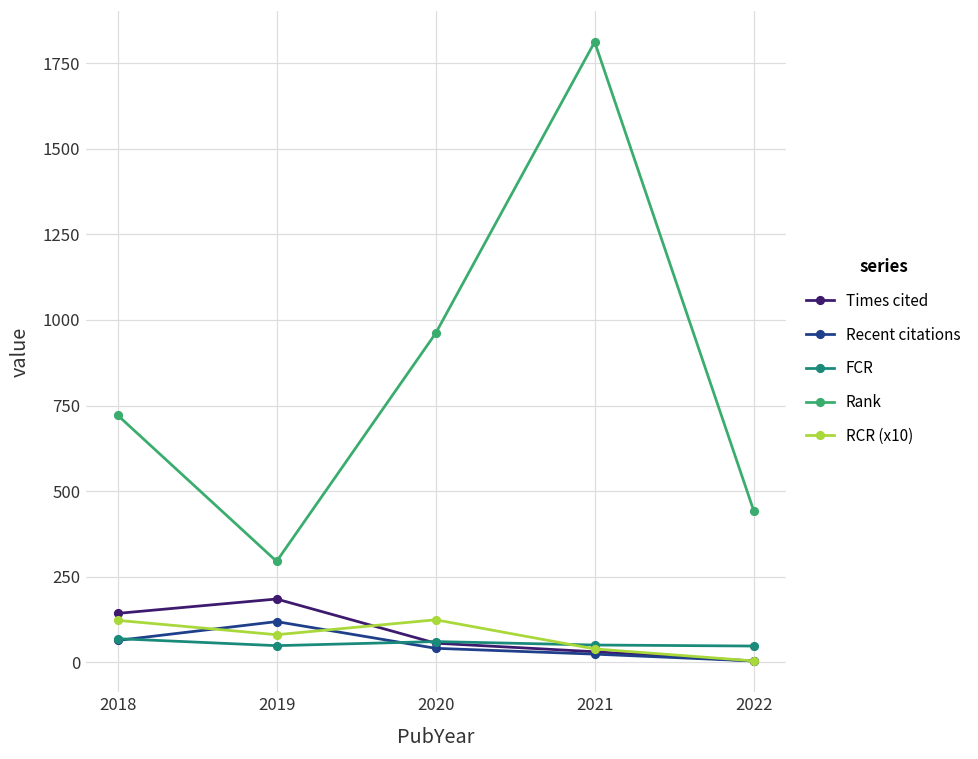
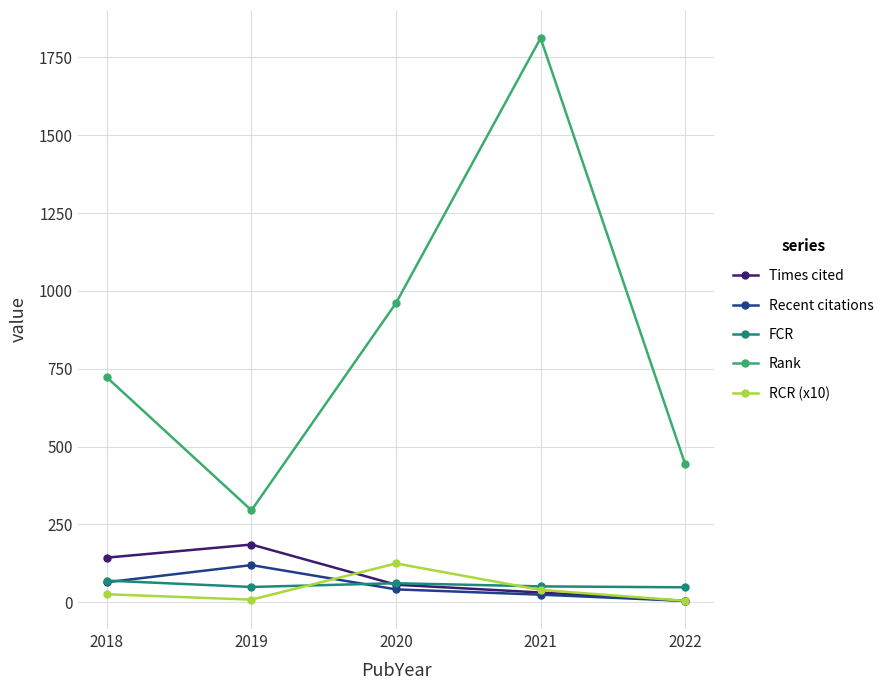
  {
    "RCR (x10)": {
-     "2018": 120,
-     "2019": 80,
+     "2018": 30,
+     "2019": 10,
      "2020": 120,
      "2021": 40
    }
  }
